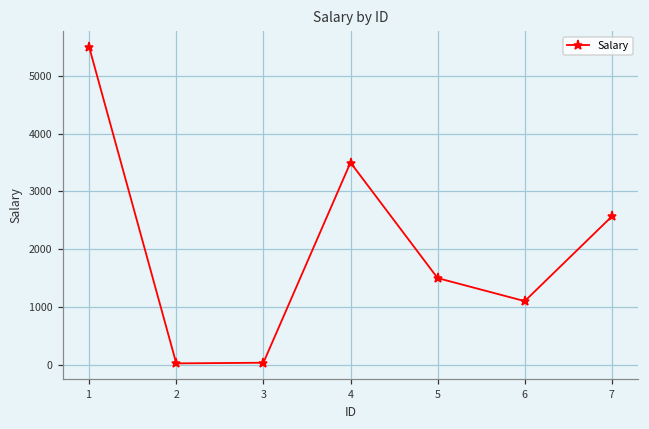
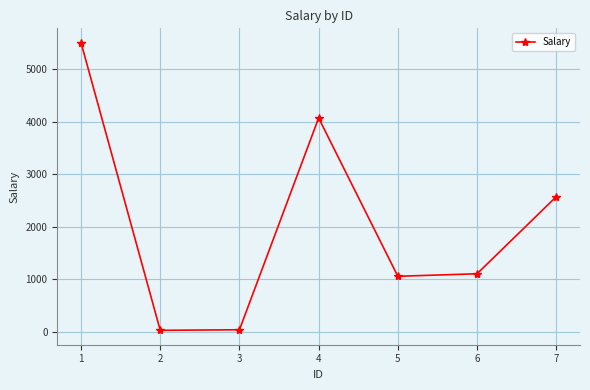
  {
    "1": 5500,
    "2": 0,
    "3": 0,
-   "4": 3500,
-   "5": 1500,
+   "4": 4100,
+   "5": 1100,
    "6": 1100,
    "7": 2600
  }
